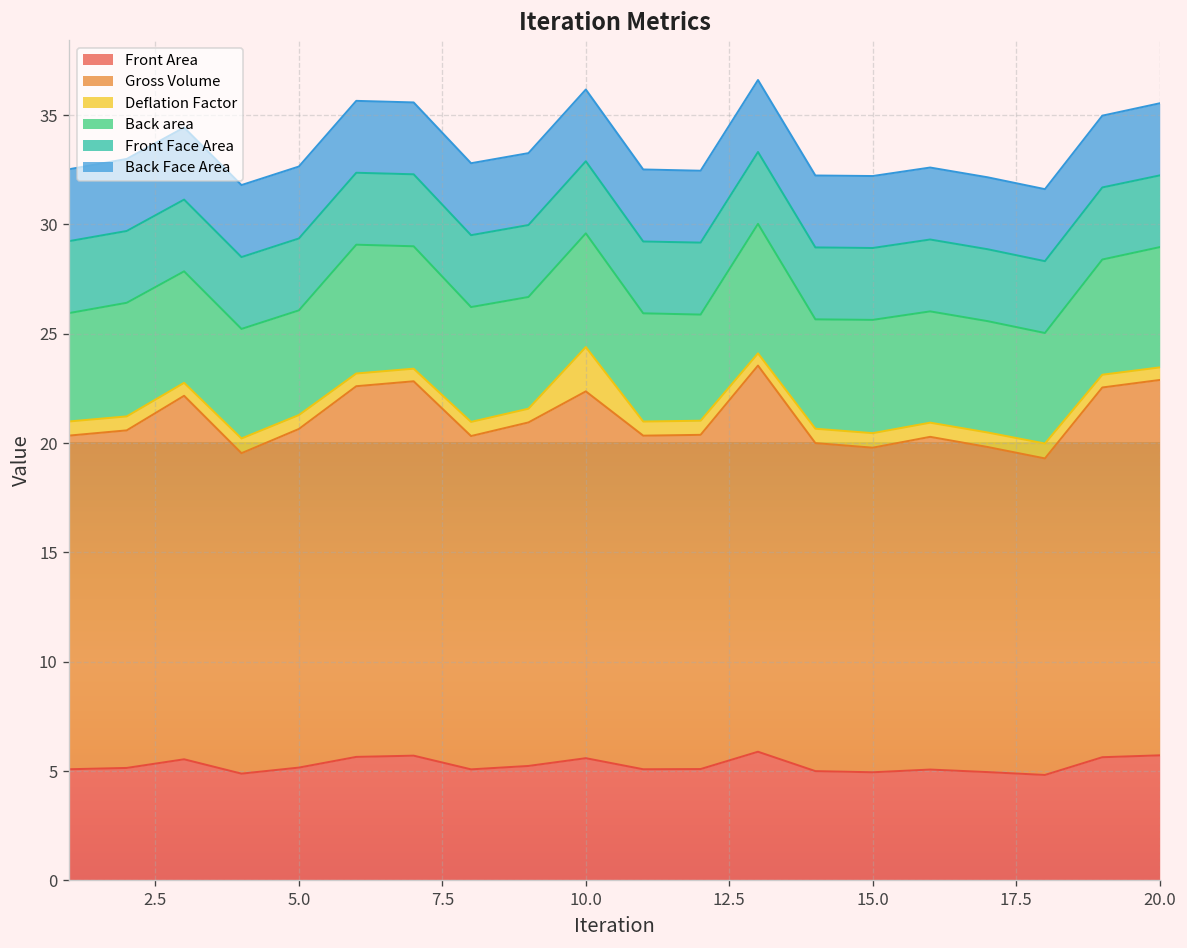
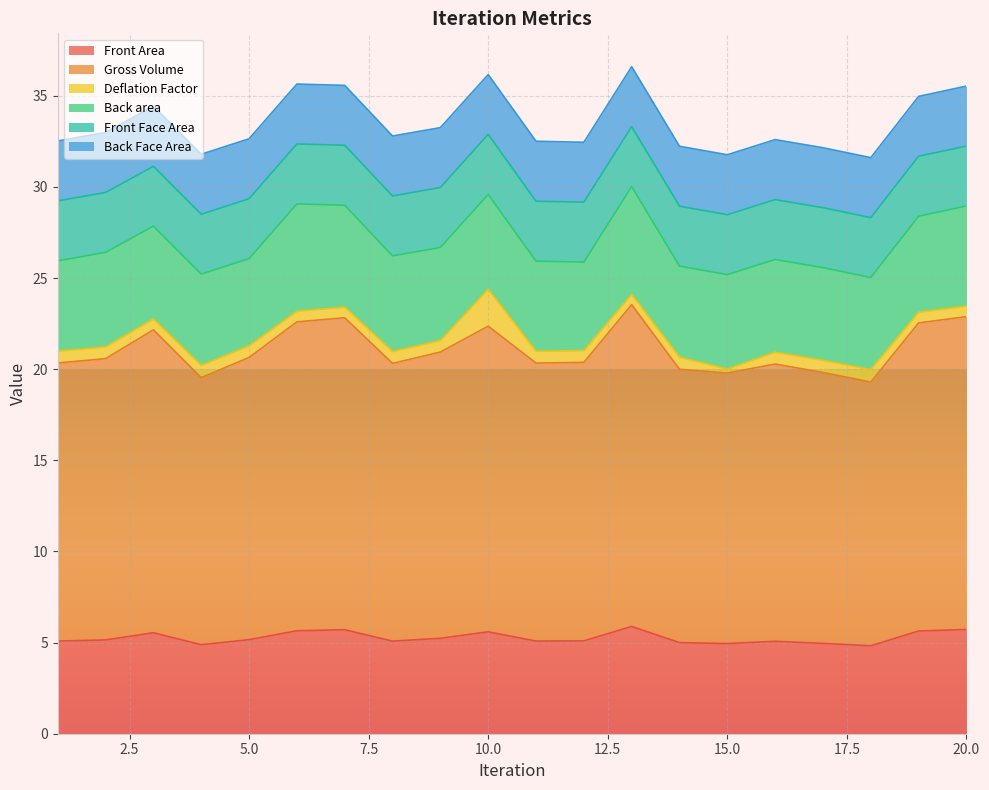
  {
    "Deflation Factor": {
      "5.0": 0.6,
      "10.0": 2.0,
-     "15.0": 0.7,
+     "15.0": 0.2,
      "20.0": 0.6
    },
    "Back Face Area": {
      "5.0": 3.3,
      "10.0": 3.3,
      "15.0": 3.3,
      "20.0": 3.3
    }
  }
